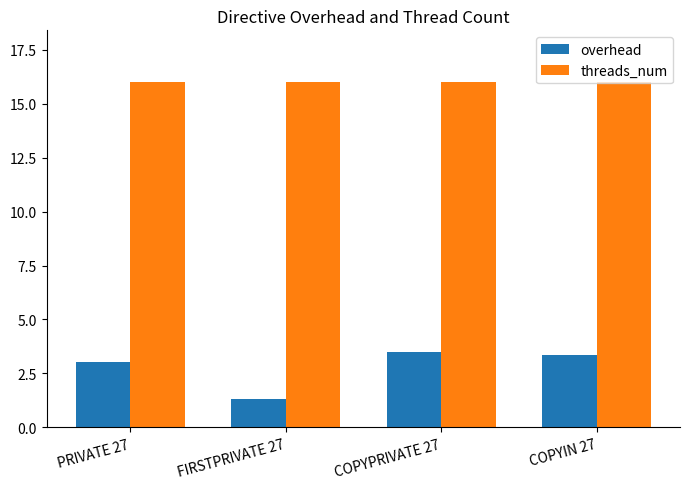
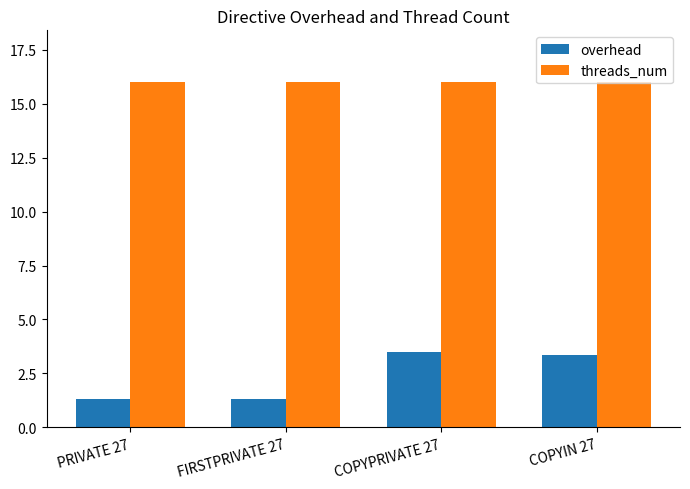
  {
    "overhead": {
-     "PRIVATE 27": 3.0,
+     "PRIVATE 27": 1.3,
      "FIRSTPRIVATE 27": 1.3,
      "COPYPRIVATE 27": 3.5,
      "COPYIN 27": 3.3
    },
    "threads_num": {
      "PRIVATE 27": 16.0,
      "FIRSTPRIVATE 27": 16.0,
      "COPYPRIVATE 27": 16.0
    }
  }
